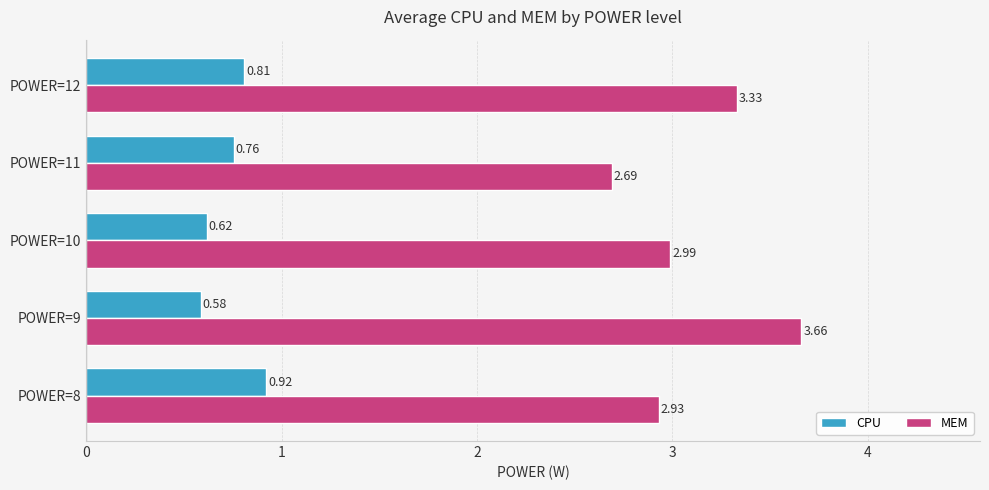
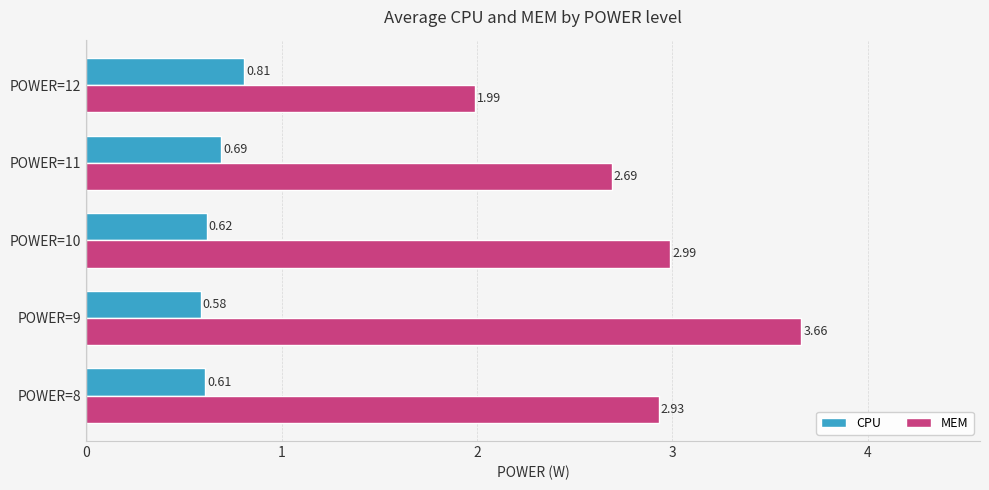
  {
    "CPU": {
      "POWER=12": 0.81,
-     "POWER=11": 0.76,
+     "POWER=11": 0.69,
      "POWER=10": 0.62,
      "POWER=9": 0.58,
-     "POWER=8": 0.92
+     "POWER=8": 0.61
    },
    "MEM": {
-     "POWER=12": 3.33,
+     "POWER=12": 1.99,
      "POWER=11": 2.69,
      "POWER=10": 2.99,
      "POWER=9": 3.66,
      "POWER=8": 2.93
    }
  }
